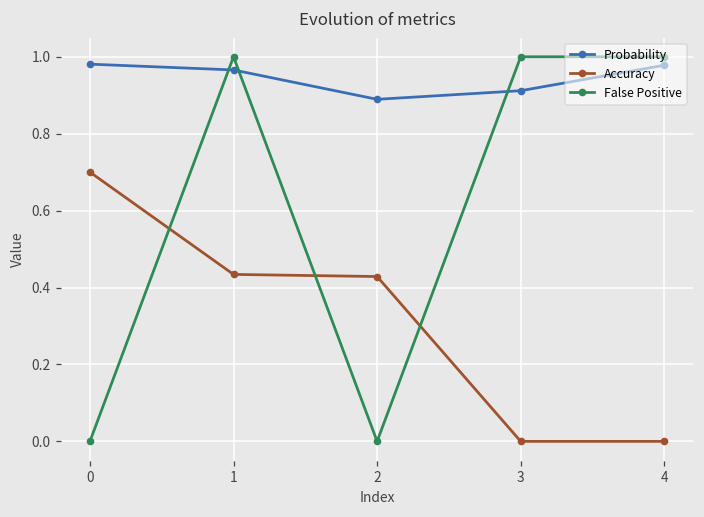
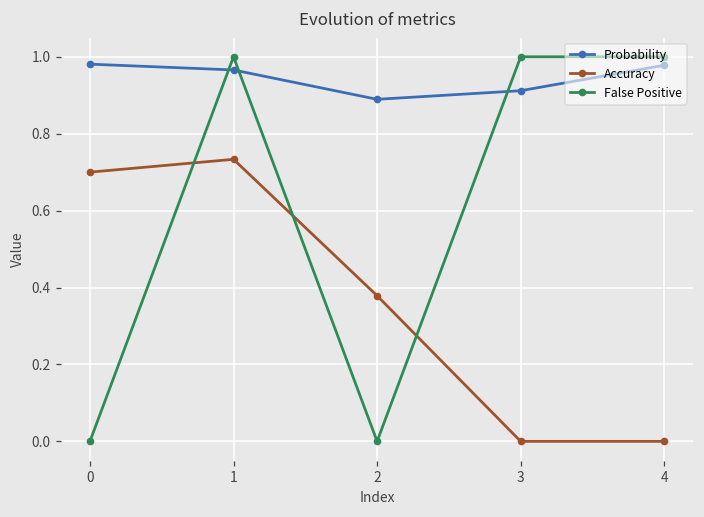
  {
    "Probability": {
      "0": 0.98,
      "1": 0.97,
      "2": 0.89,
      "3": 0.91
    },
    "Accuracy": {
      "0": 0.70,
-     "1": 0.43,
-     "2": 0.43,
+     "1": 0.73,
+     "2": 0.38,
      "3": 0.00,
      "4": 0.00
    },
    "False Positive": {
      "0": 0.00,
      "1": 1.00,
      "2": 0.00,
      "3": 1.00
    }
  }
